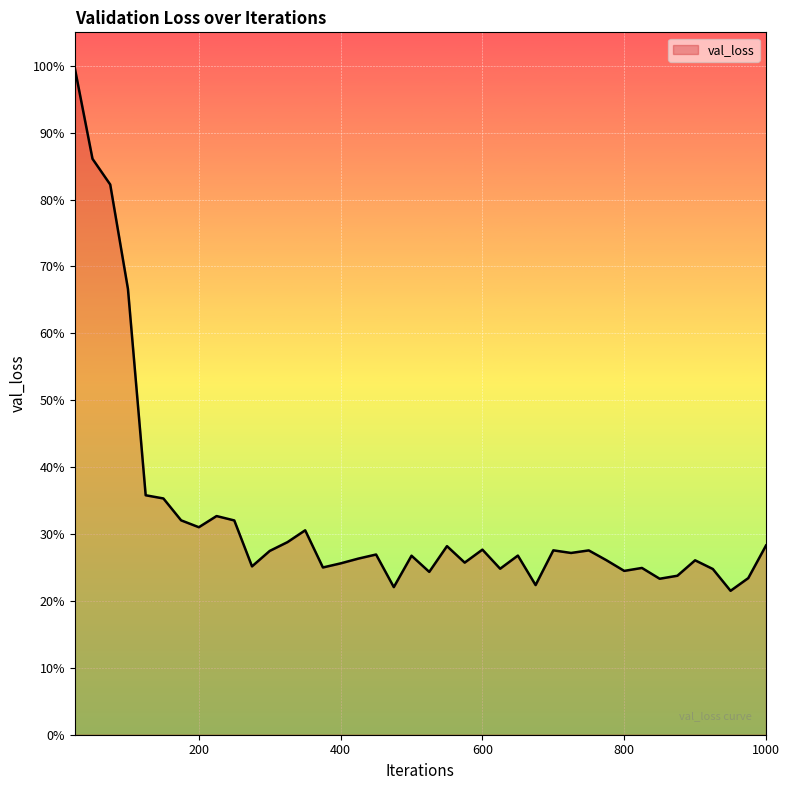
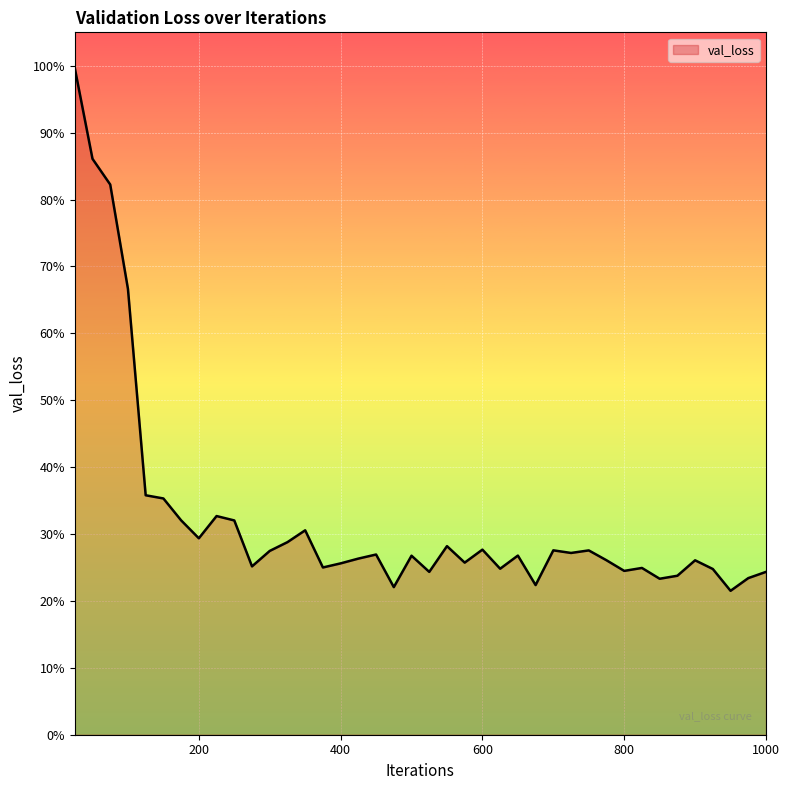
  {
-   "200": "31%",
+   "200": "29%",
    "400": "26%",
    "600": "28%",
    "800": "24%",
-   "1000": "28%"
+   "1000": "24%"
  }
